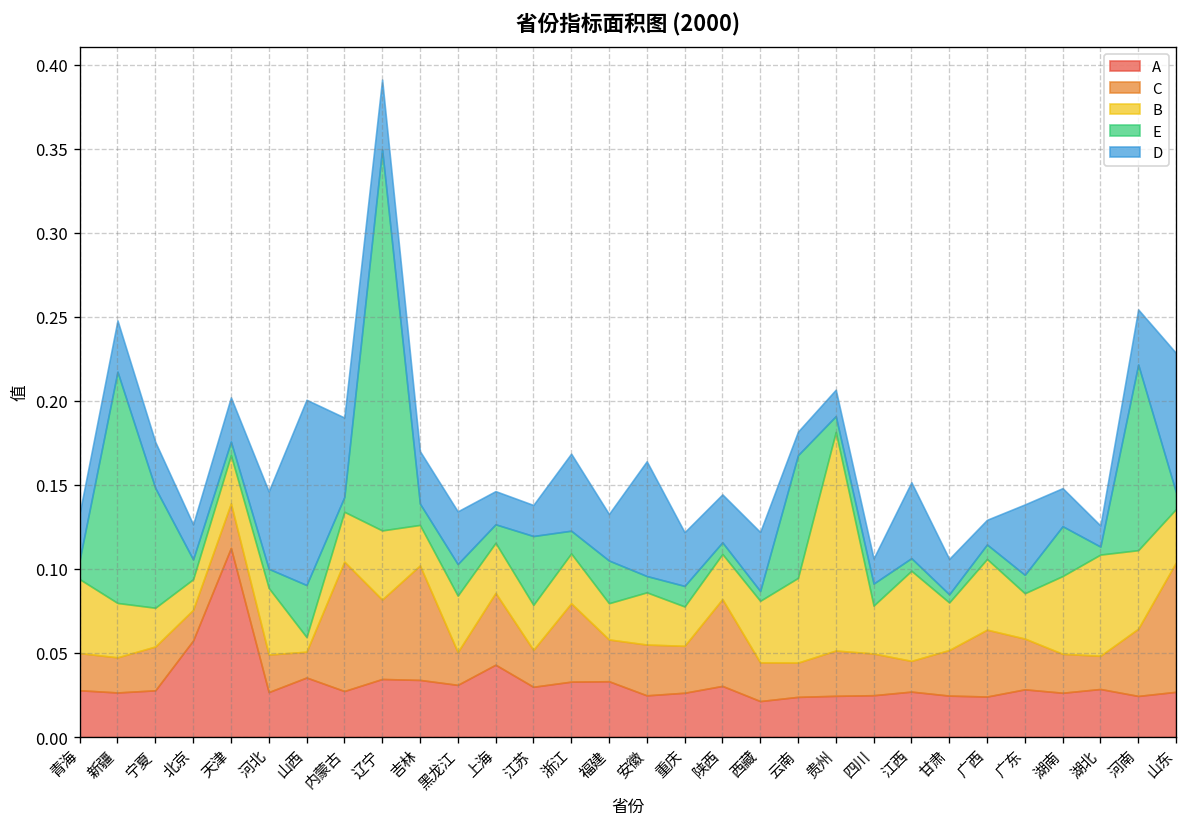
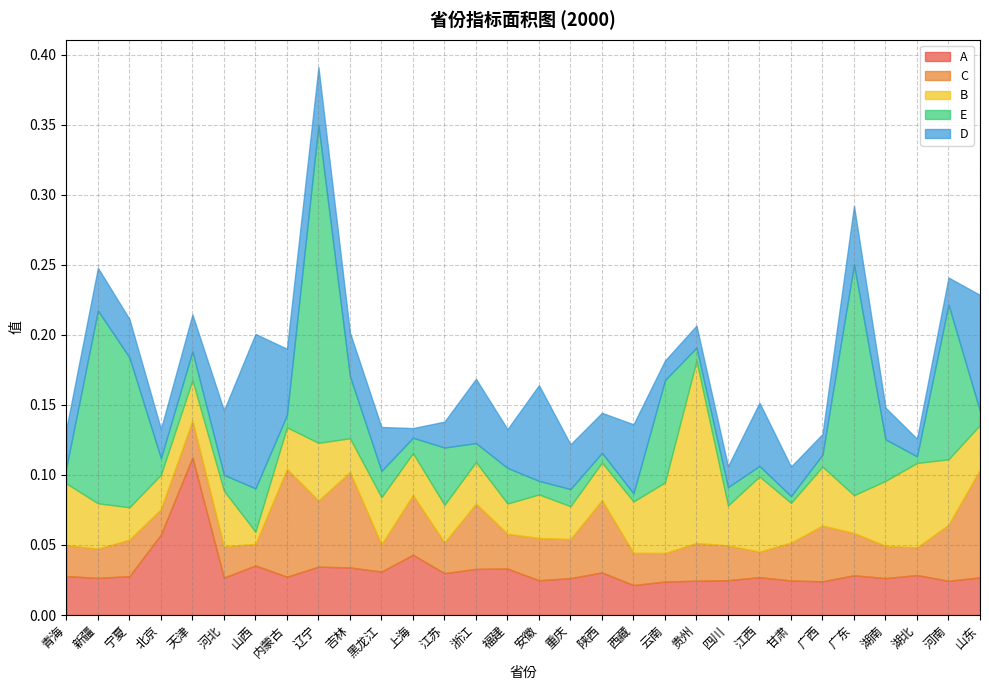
  {
    "B": {
      "青海": 0.044,
      "新疆": 0.032,
      "宁夏": 0.023,
-     "北京": 0.018,
+     "北京": 0.024,
      "天津": 0.029,
      "河北": 0.040,
      "山西": 0.009,
      "内蒙古": 0.030,
      "辽宁": 0.041,
      "吉林": 0.024,
      "黑龙江": 0.034,
      "上海": 0.030,
      "江苏": 0.027,
      "浙江": 0.030,
      "福建": 0.022,
      "安徽": 0.031,
      "重庆": 0.023,
      "陕西": 0.027,
      "西藏": 0.037,
      "云南": 0.050,
      "贵州": 0.130,
      "四川": 0.029,
      "江西": 0.054,
      "甘肃": 0.028,
      "广西": 0.042,
      "广东": 0.027,
      "湖南": 0.046,
      "湖北": 0.060,
      "河南": 0.047,
      "山东": 0.032
    },
    "E": {
      "青海": 0.012,
      "新疆": 0.138,
-     "宁夏": 0.071,
+     "宁夏": 0.107,
      "北京": 0.012,
-     "天津": 0.008,
+     "天津": 0.021,
      "河北": 0.011,
      "山西": 0.031,
      "内蒙古": 0.009,
      "辽宁": 0.227,
-     "吉林": 0.013,
+     "吉林": 0.044,
      "黑龙江": 0.019,
      "上海": 0.011,
      "江苏": 0.041,
      "浙江": 0.014,
      "福建": 0.025,
      "安徽": 0.010,
      "重庆": 0.012,
      "陕西": 0.007,
      "西藏": 0.006,
      "云南": 0.073,
      "贵州": 0.009,
      "四川": 0.013,
      "江西": 0.008,
      "甘肃": 0.005,
      "广西": 0.009,
-     "广东": 0.011,
+     "广东": 0.165,
      "湖南": 0.030,
      "湖北": 0.005,
      "河南": 0.110,
      "山东": 0.010
    },
    "D": {
      "青海": 0.028,
      "新疆": 0.030,
      "宁夏": 0.027,
      "北京": 0.021,
      "天津": 0.026,
      "河北": 0.046,
      "山西": 0.110,
      "内蒙古": 0.047,
      "辽宁": 0.042,
      "吉林": 0.031,
      "黑龙江": 0.031,
-     "上海": 0.020,
+     "上海": 0.007,
      "江苏": 0.018,
      "浙江": 0.046,
      "福建": 0.028,
      "安徽": 0.068,
      "重庆": 0.032,
      "陕西": 0.029,
-     "西藏": 0.035,
+     "西藏": 0.049,
      "云南": 0.014,
      "贵州": 0.016,
      "四川": 0.015,
      "江西": 0.045,
      "甘肃": 0.021,
      "广西": 0.015,
      "广东": 0.042,
      "湖南": 0.023,
      "湖北": 0.013,
-     "河南": 0.033,
+     "河南": 0.019,
      "山东": 0.083
    }
  }
